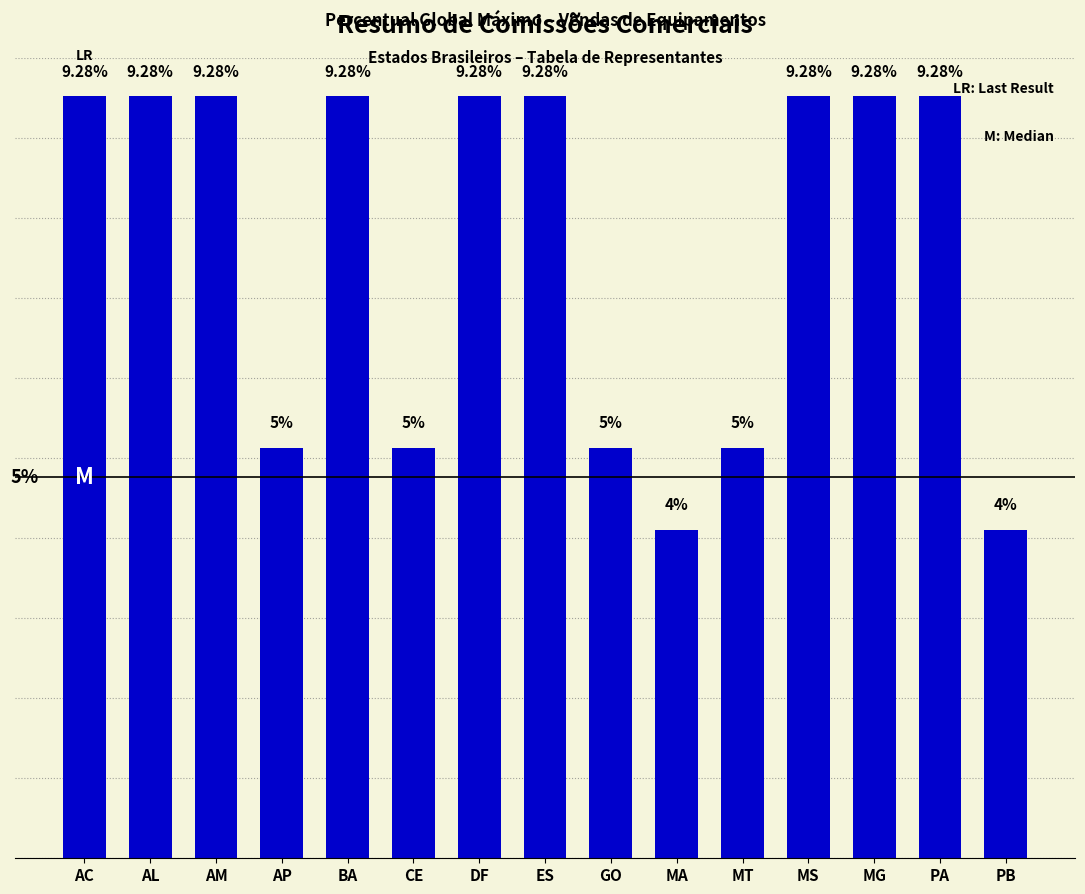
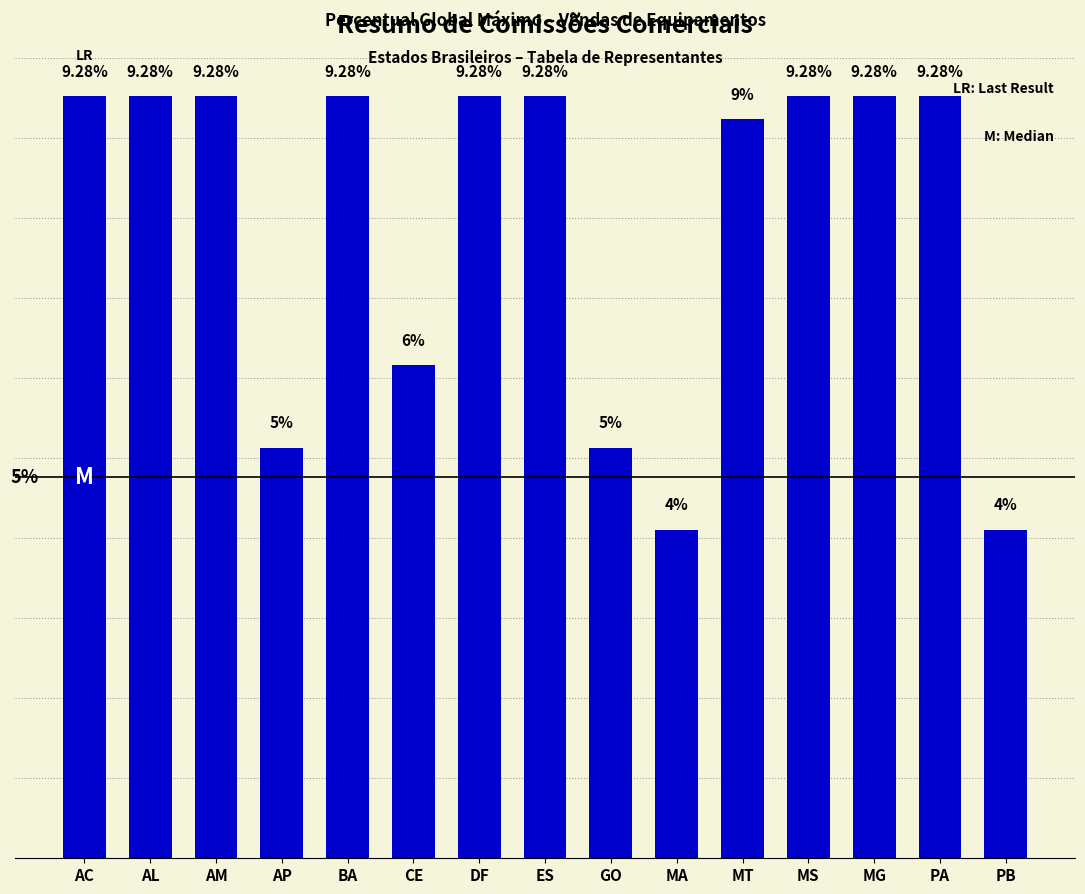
  {
    "AC": "9.28%",
    "AL": "9.28%",
    "AM": "9.28%",
    "AP": "5%",
    "BA": "9.28%",
-   "CE": "5%",
+   "CE": "6%",
    "DF": "9.28%",
    "ES": "9.28%",
    "GO": "5%",
    "MA": "4%",
-   "MT": "5%",
+   "MT": "9%",
    "MS": "9.28%",
    "MG": "9.28%",
    "PA": "9.28%",
    "PB": "4%"
  }
